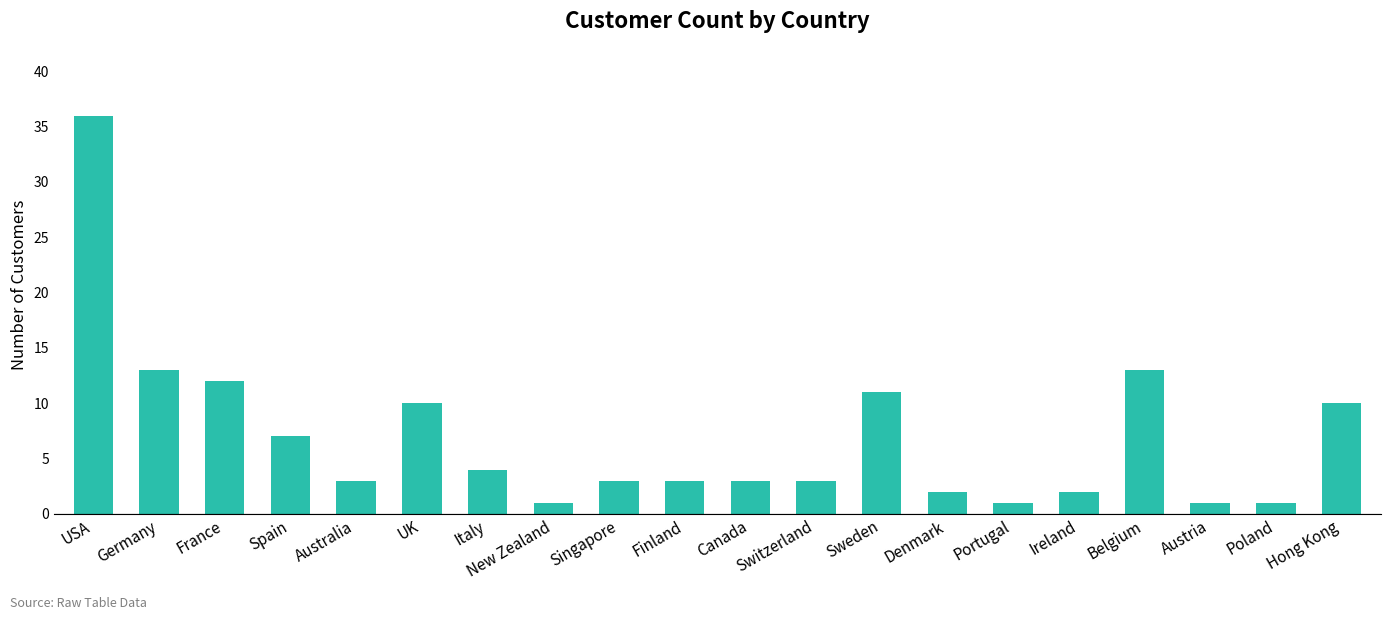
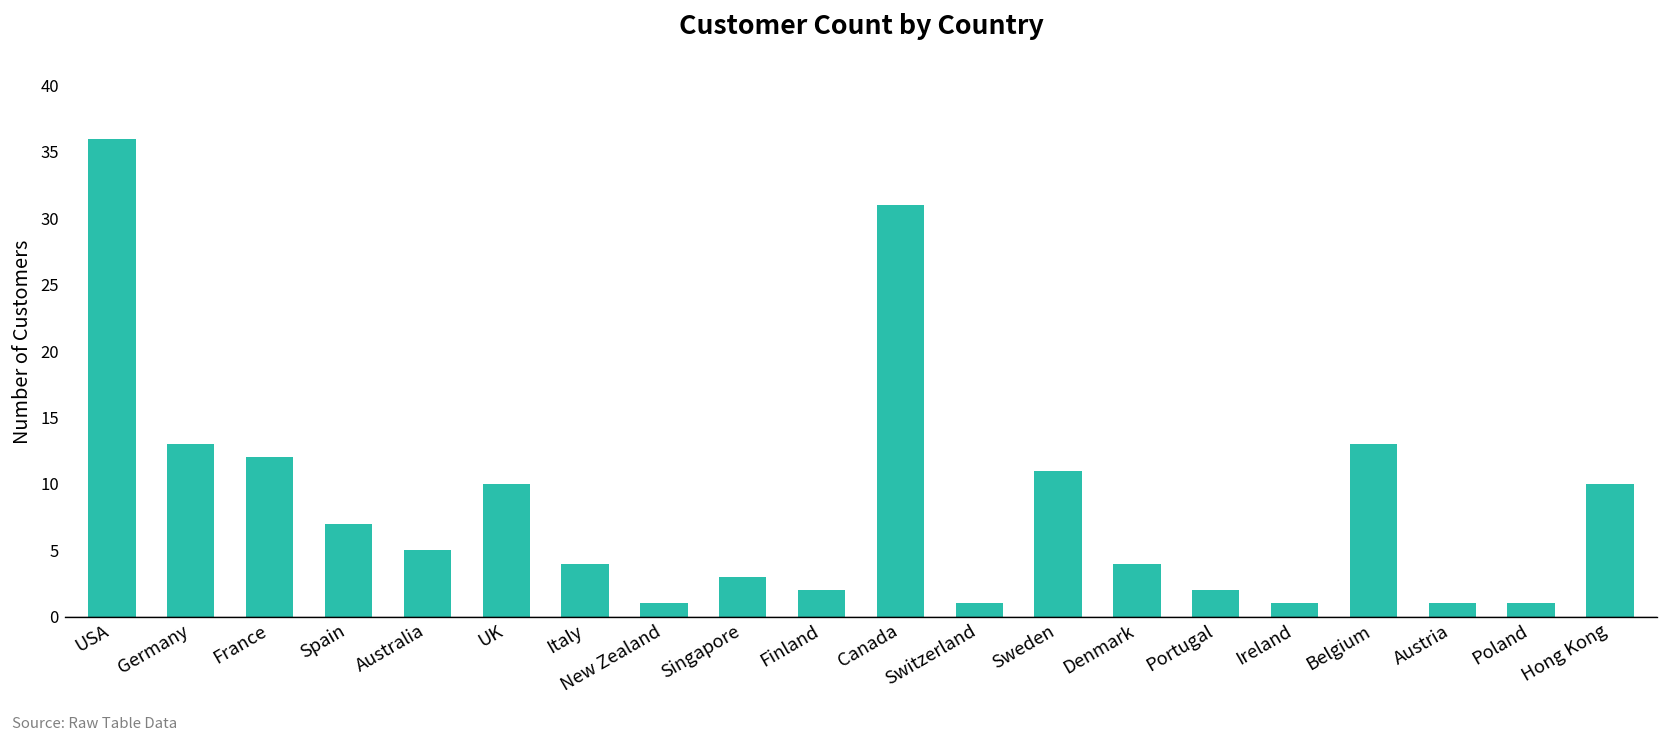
  {
    "USA": 36,
    "Germany": 13,
    "France": 12,
    "Spain": 7,
-   "Australia": 3,
+   "Australia": 5,
    "UK": 10,
    "Italy": 4,
    "New Zealand": 1,
    "Singapore": 3,
-   "Finland": 3,
-   "Canada": 3,
-   "Switzerland": 3,
+   "Finland": 2,
+   "Canada": 31,
+   "Switzerland": 1,
    "Sweden": 11,
-   "Denmark": 2,
-   "Portugal": 1,
-   "Ireland": 2,
+   "Denmark": 4,
+   "Portugal": 2,
+   "Ireland": 1,
    "Belgium": 13,
    "Austria": 1,
    "Poland": 1,
    "Hong Kong": 10
  }
